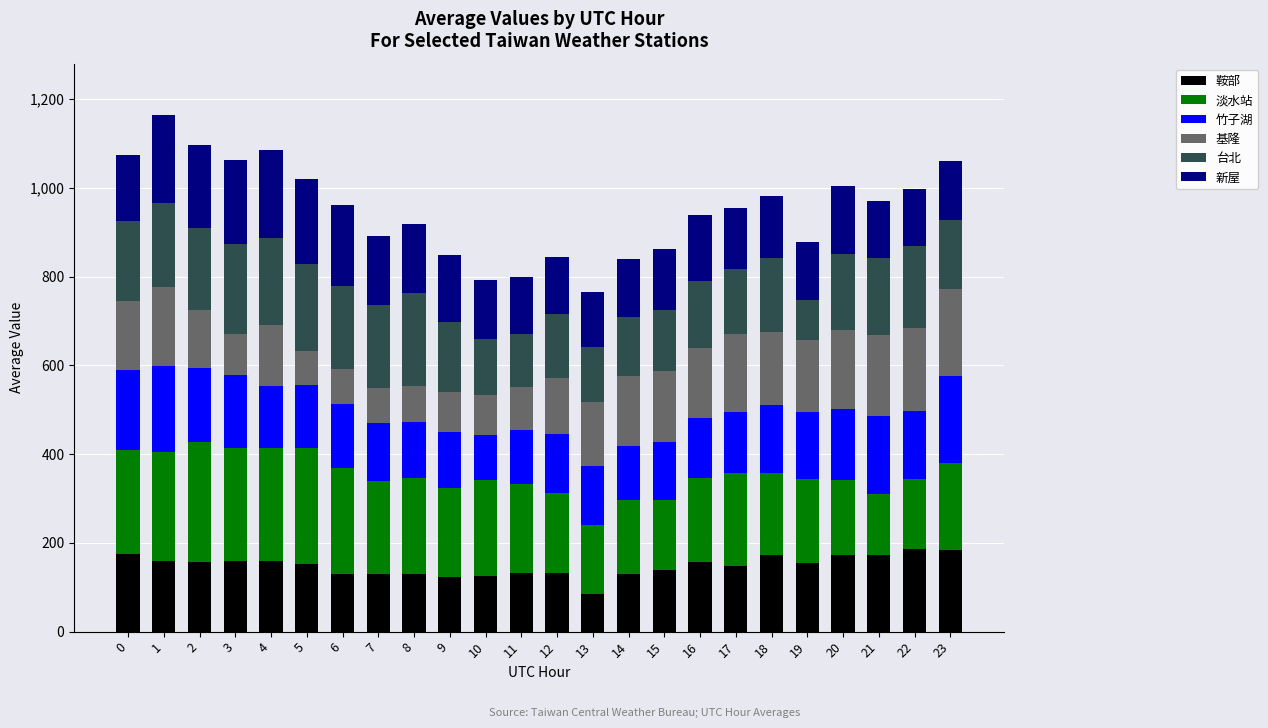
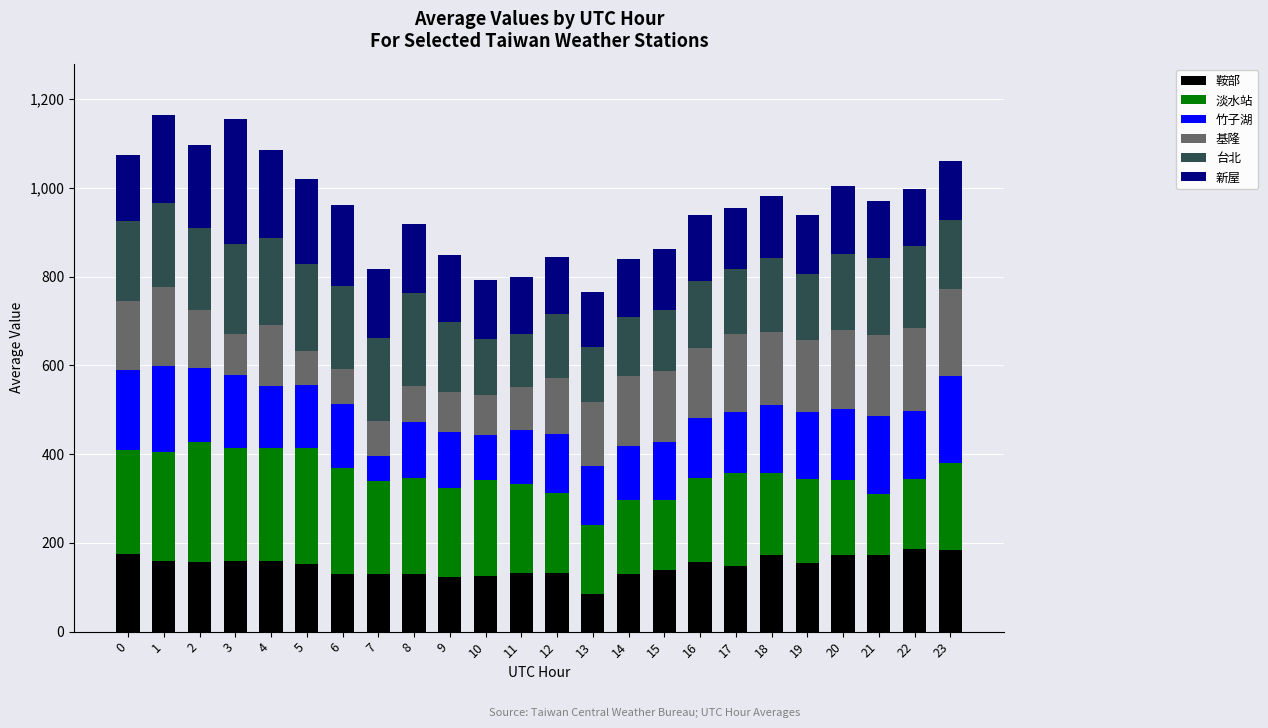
  {
    "鞍部": {
      "0": 170,
      "1": 160,
      "2": 160,
      "3": 160,
      "4": 160,
      "5": 150,
      "6": 130,
      "7": 130,
      "8": 130,
      "9": 120,
      "10": 120,
      "11": 130,
      "12": 130,
      "13": 80,
      "14": 130,
      "15": 140,
      "16": 160,
      "17": 150,
      "18": 170,
      "19": 160,
      "20": 170,
      "21": 170,
      "22": 190,
      "23": 180
    },
    "淡水站": {
      "0": 230,
      "1": 250,
      "2": 270,
      "3": 250,
      "4": 250,
      "5": 260,
      "6": 240,
      "7": 210,
      "8": 220,
      "9": 200,
      "10": 220,
      "11": 200,
      "12": 180,
      "13": 150,
      "14": 170,
      "15": 160,
      "16": 190,
      "17": 210,
      "18": 190,
      "19": 190,
      "20": 170,
      "21": 140,
      "22": 160,
      "23": 190
    },
    "竹子湖": {
      "0": 180,
      "1": 190,
      "2": 170,
      "3": 160,
      "4": 140,
      "5": 140,
      "6": 140,
-     "7": 130,
+     "7": 60,
      "8": 130,
      "9": 130,
      "10": 100,
      "11": 120,
      "12": 130,
      "13": 130,
      "14": 120,
      "15": 130,
      "16": 140,
      "17": 140,
      "18": 150,
      "19": 150,
      "20": 160,
      "21": 180,
      "22": 150,
      "23": 200
    },
    "基隆": {
      "0": 160,
      "1": 180,
      "2": 130,
      "3": 90,
      "4": 140,
      "5": 80,
      "6": 80,
      "7": 80,
      "8": 80,
      "9": 90,
      "10": 90,
      "11": 100,
      "12": 130,
      "13": 140,
      "14": 160,
      "15": 160,
      "16": 160,
      "17": 180,
      "18": 170,
      "19": 160,
      "20": 180,
      "21": 180,
      "22": 190,
      "23": 200
    },
    "台北": {
      "0": 180,
      "1": 190,
      "2": 190,
      "3": 200,
      "4": 200,
      "5": 200,
      "6": 190,
      "7": 190,
      "8": 210,
      "9": 160,
      "10": 130,
      "11": 120,
      "12": 140,
      "13": 130,
      "14": 130,
      "15": 140,
      "16": 150,
      "17": 150,
      "18": 170,
-     "19": 90,
+     "19": 150,
      "20": 170,
      "21": 170,
      "22": 180,
      "23": 160
    },
    "新屋": {
      "0": 150,
      "1": 200,
      "2": 190,
-     "3": 190,
+     "3": 280,
      "4": 200,
      "5": 190,
      "6": 180,
      "7": 160,
      "8": 160,
      "9": 150,
      "10": 130,
      "11": 130,
      "12": 130,
      "13": 120,
      "14": 130,
      "15": 140,
      "16": 150,
      "17": 140,
      "18": 140,
      "19": 130,
      "20": 150,
      "21": 130,
      "22": 130,
      "23": 130
    }
  }
